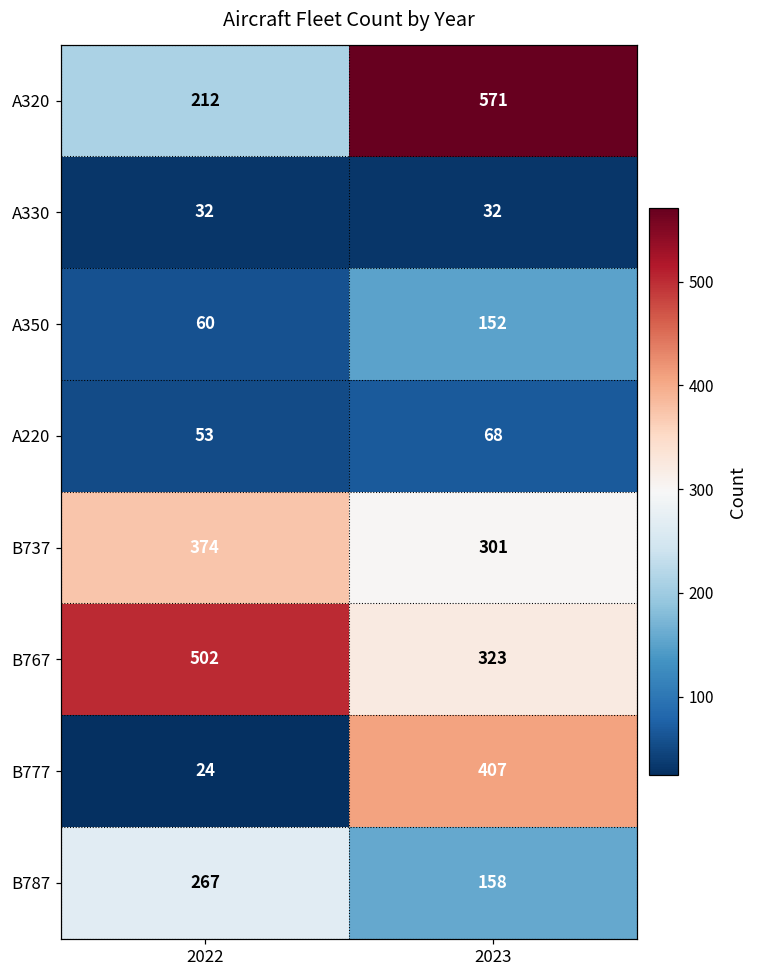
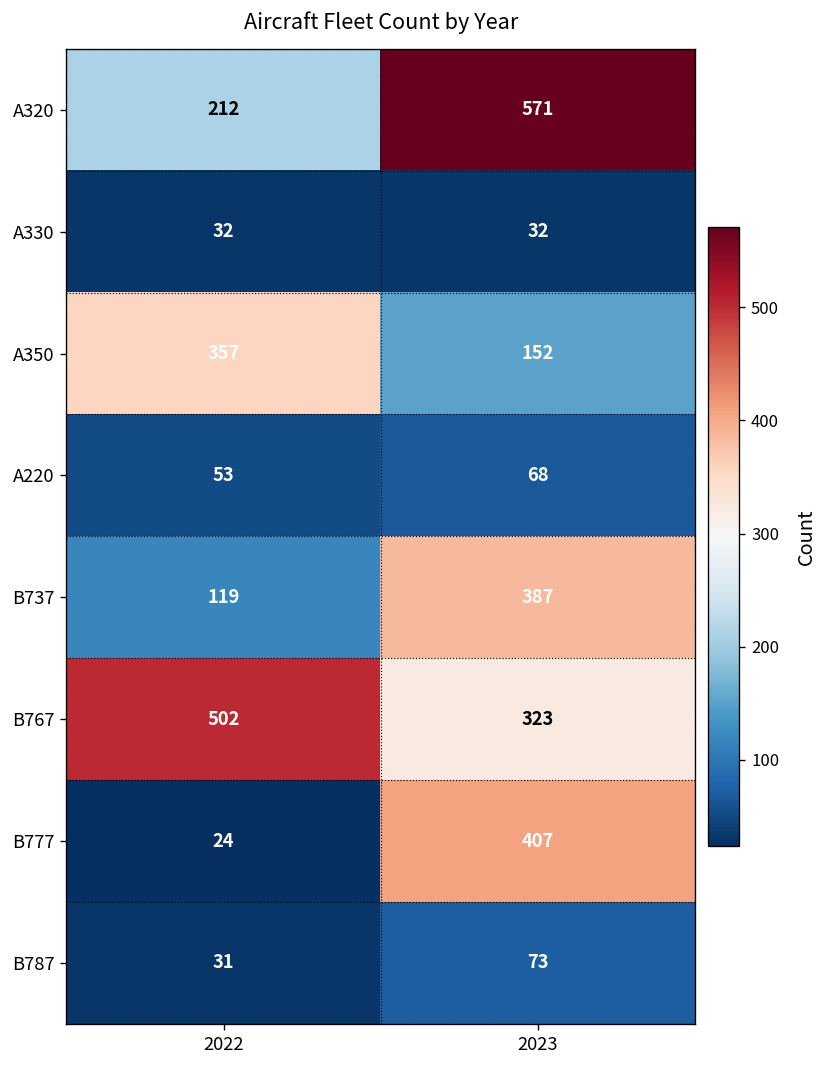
  {
    "A320": {
      "2022": 212,
      "2023": 571
    },
    "A330": {
      "2022": 32,
      "2023": 32
    },
    "A350": {
-     "2022": 60,
+     "2022": 357,
      "2023": 152
    },
    "A220": {
      "2022": 53,
      "2023": 68
    },
    "B737": {
-     "2022": 374,
-     "2023": 301
+     "2022": 119,
+     "2023": 387
    },
    "B767": {
      "2022": 502,
      "2023": 323
    },
    "B777": {
      "2022": 24,
      "2023": 407
    },
    "B787": {
-     "2022": 267,
-     "2023": 158
+     "2022": 31,
+     "2023": 73
    }
  }
